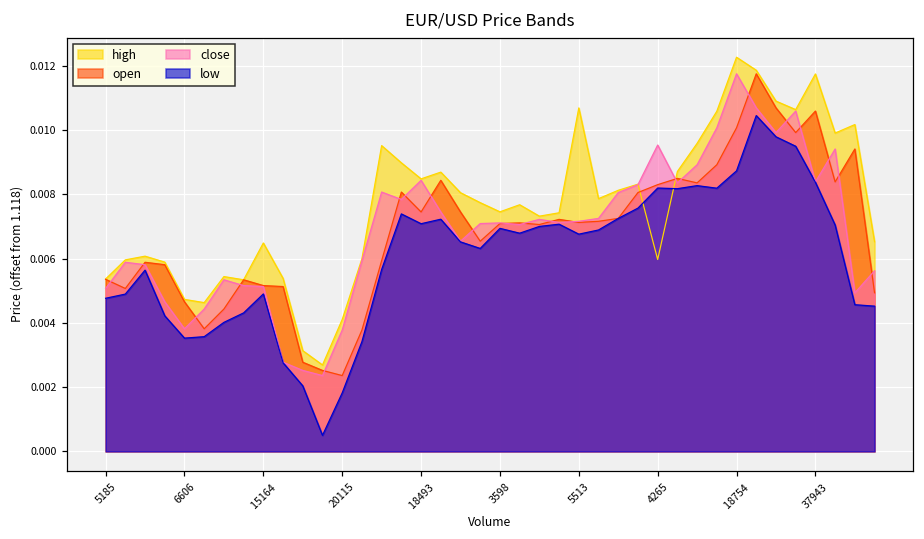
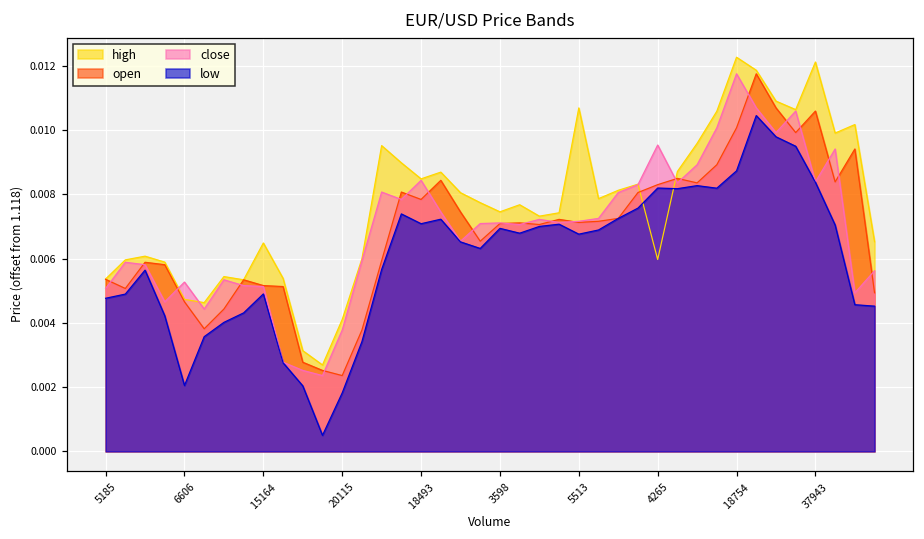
  {
    "high": {
      "15164": 0.0065,
      "20115": 0.0041,
      "3598": 0.0075,
      "5513": 0.0107,
      "4265": 0.0060,
      "18754": 0.0123,
-     "37943": 0.0117
+     "37943": 0.0121
    },
    "open": {
      "20115": 0.0024,
-     "18493": 0.0074,
+     "18493": 0.0078,
      "4265": 0.0083,
      "18754": 0.0101,
      "37943": 0.0106
    },
    "close": {
      "5185": 0.0051,
-     "6606": 0.0038,
+     "6606": 0.0053,
      "20115": 0.0038,
      "4265": 0.0095,
      "18754": 0.0117
    },
    "low": {
      "5185": 0.0048,
-     "6606": 0.0035,
+     "6606": 0.0021,
      "15164": 0.0049,
      "20115": 0.0018,
      "18493": 0.0071,
      "3598": 0.0069,
      "5513": 0.0068,
      "4265": 0.0082,
      "18754": 0.0087
    }
  }
